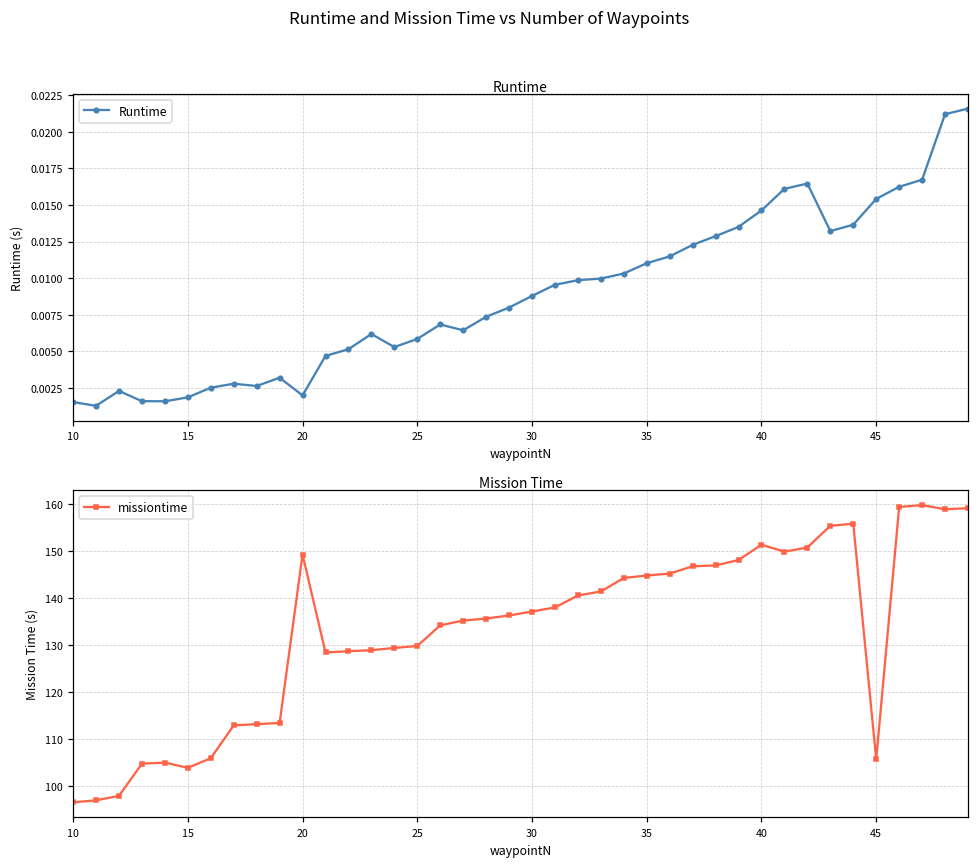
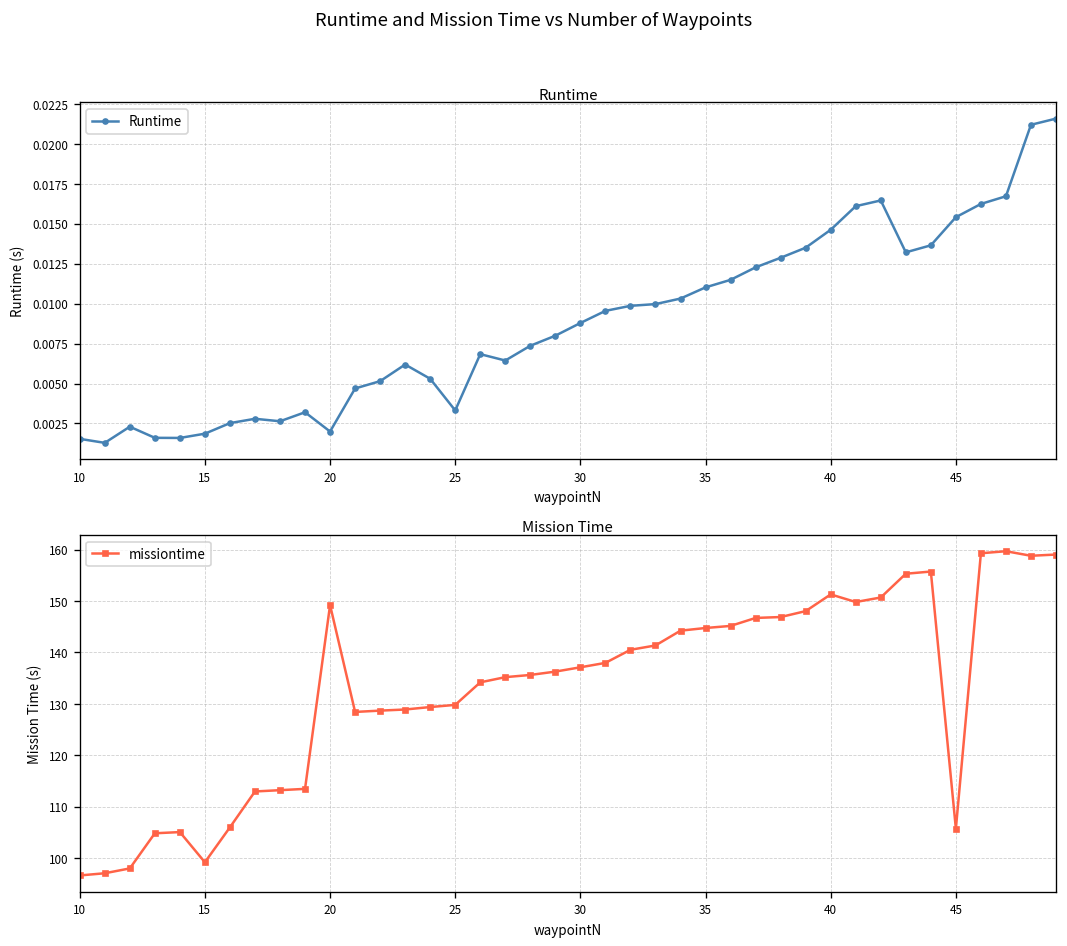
  {
    "Runtime": {
      "10": 0.0015,
      "15": 0.0019,
      "20": 0.0020,
-     "25": 0.0059,
+     "25": 0.0033,
      "30": 0.0088,
      "35": 0.0110,
      "40": 0.0146,
      "45": 0.0154
    },
    "Mission Time": {
      "10": 97,
-     "15": 104,
+     "15": 99,
      "20": 149,
      "25": 130,
      "30": 137,
      "35": 145,
      "40": 151,
      "45": 106
    }
  }
